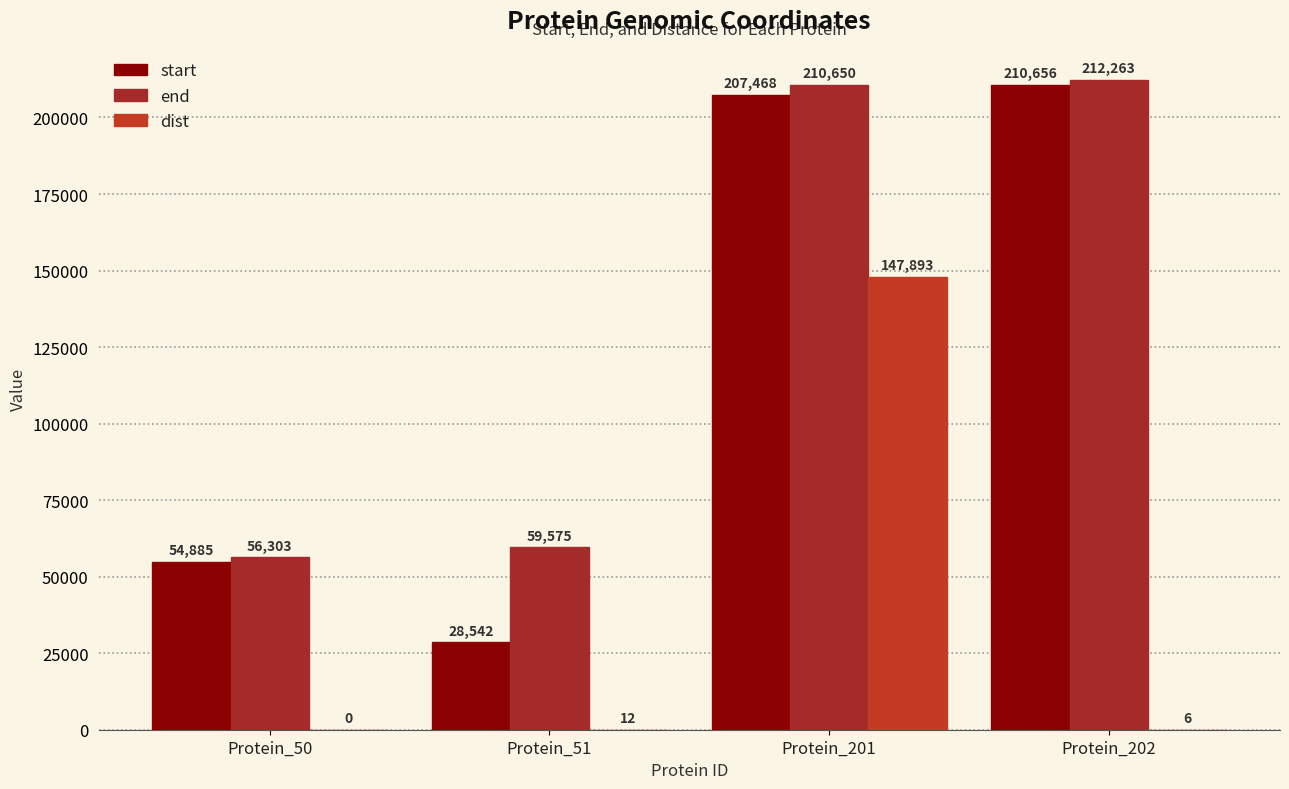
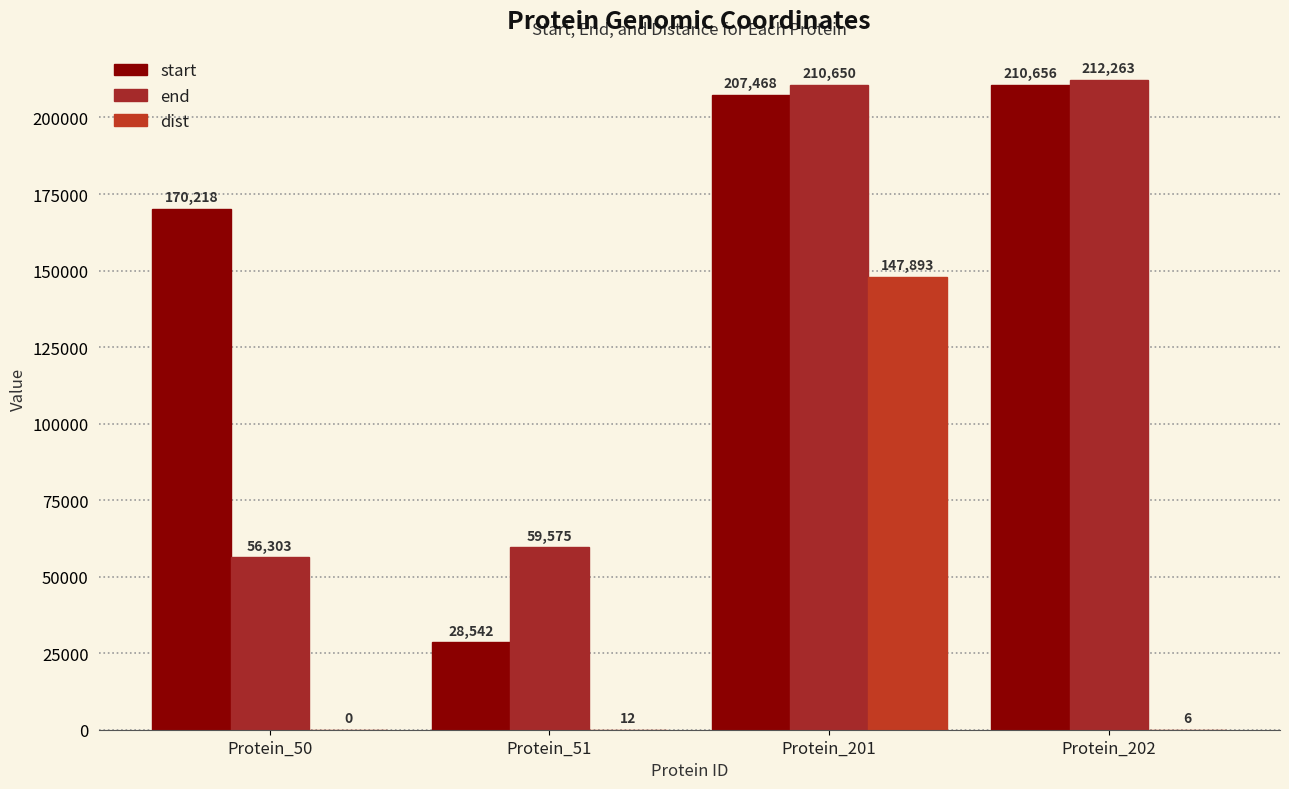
  {
    "start": {
-     "Protein_50": "54,885",
+     "Protein_50": "170,218",
      "Protein_51": "28,542",
      "Protein_201": "207,468",
      "Protein_202": "210,656"
    }
  }
